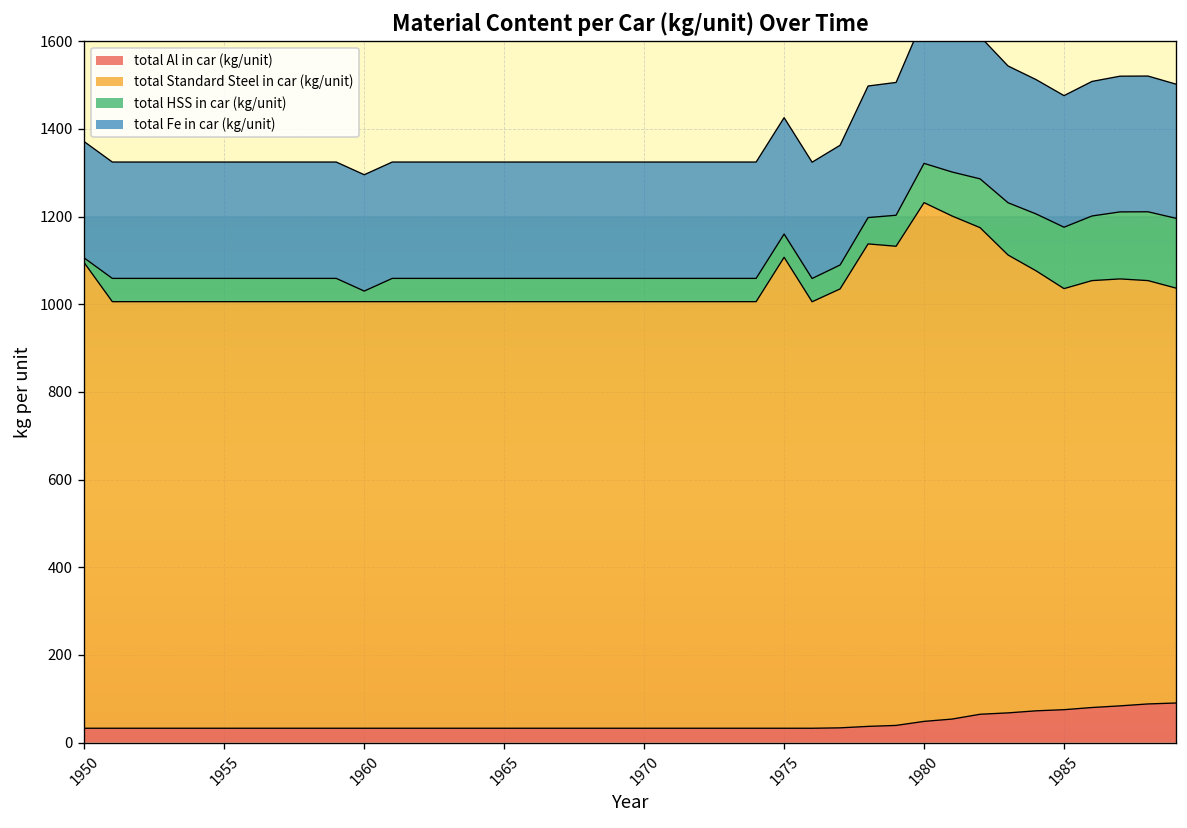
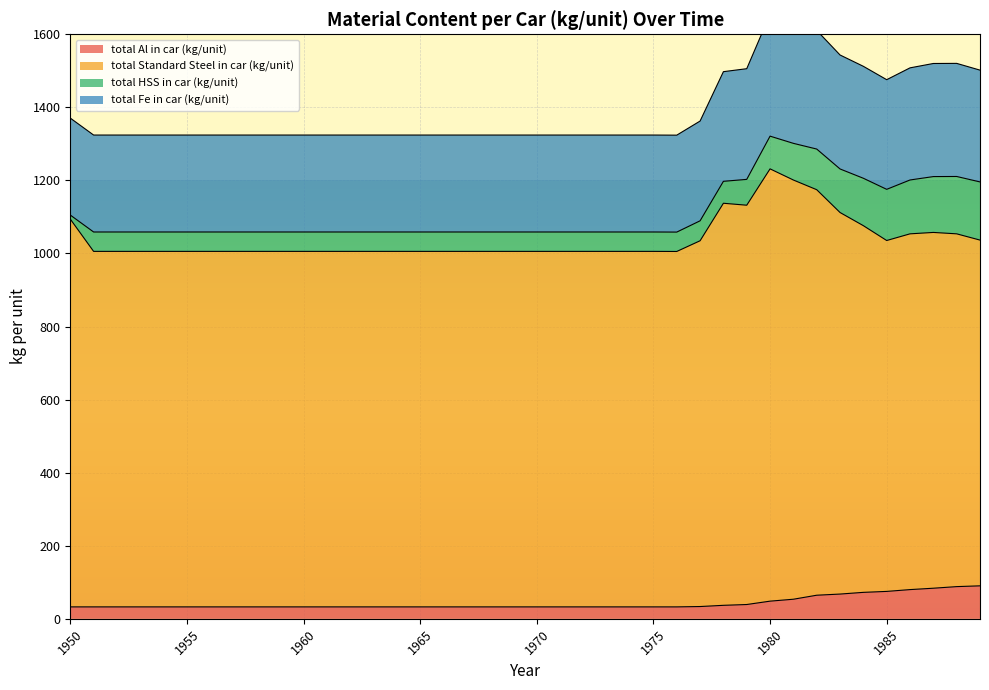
  {
    "total Al in car (kg/unit)": {
      "1950": 30,
      "1955": 30,
      "1960": 30,
      "1965": 30,
      "1970": 30,
      "1975": 30,
      "1980": 50,
      "1985": 80
    },
    "total Standard Steel in car (kg/unit)": {
      "1950": 1060,
      "1955": 970,
      "1960": 970,
      "1965": 970,
      "1970": 970,
-     "1975": 1070,
+     "1975": 970,
      "1980": 1180,
      "1985": 960
    },
    "total HSS in car (kg/unit)": {
      "1950": 10,
      "1955": 50,
-     "1960": 20,
+     "1960": 50,
      "1965": 50,
      "1970": 50,
      "1975": 50,
      "1980": 90,
      "1985": 140
    },
    "total Fe in car (kg/unit)": {
      "1950": 270,
      "1955": 270,
      "1960": 270,
      "1965": 270,
      "1970": 270,
      "1975": 270,
      "1985": 300
    }
  }
